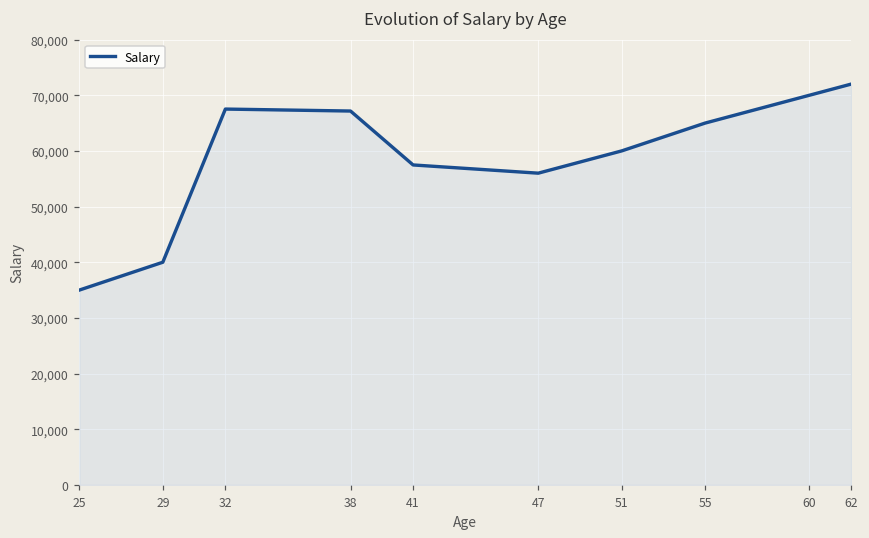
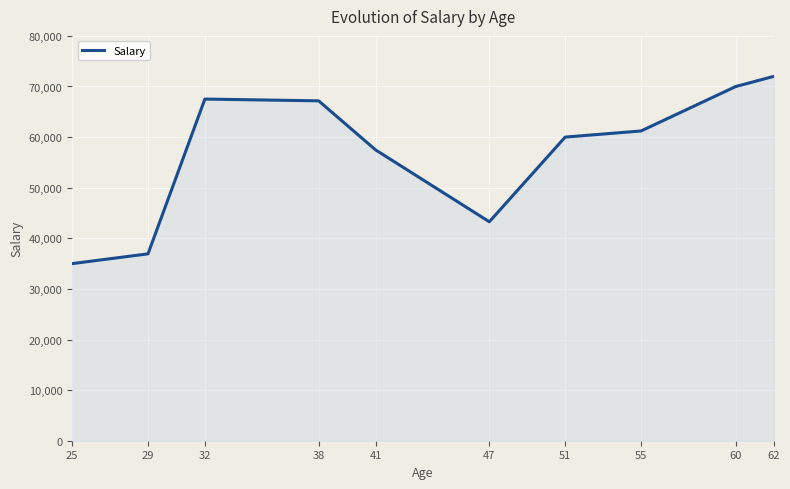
  {
    "25": "35,000",
-   "29": "40,000",
+   "29": "37,000",
    "32": "68,000",
    "38": "67,000",
    "41": "57,000",
-   "47": "56,000",
+   "47": "43,000",
    "51": "60,000",
-   "55": "65,000",
+   "55": "61,000",
    "60": "70,000",
    "62": "72,000"
  }
